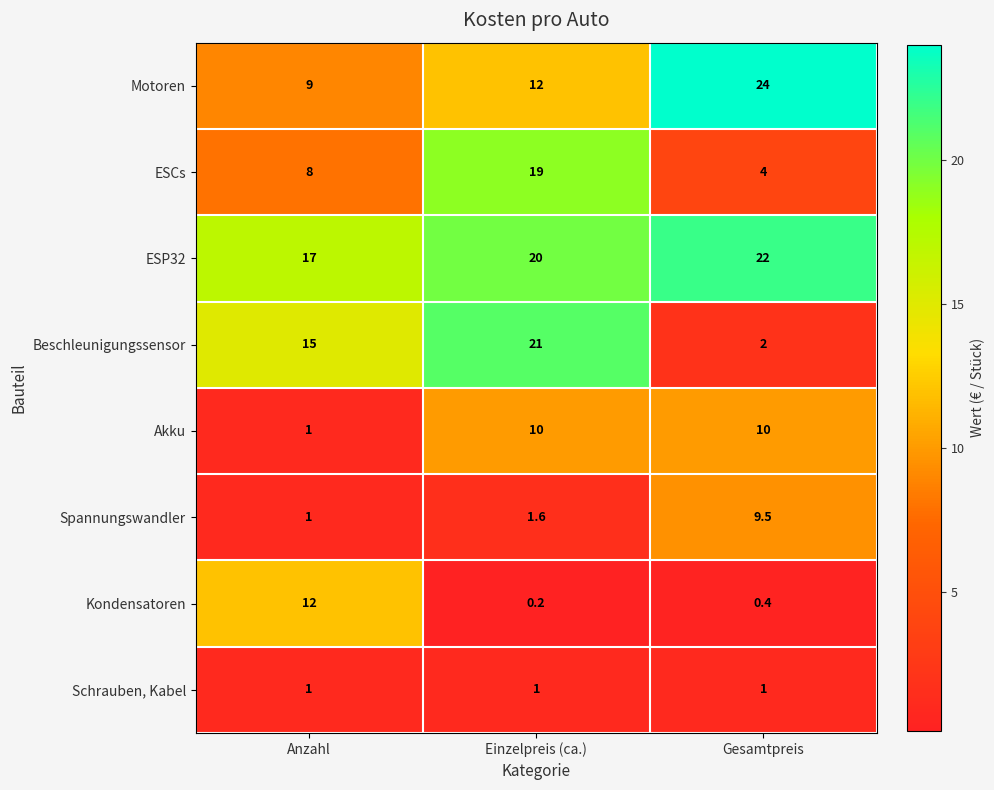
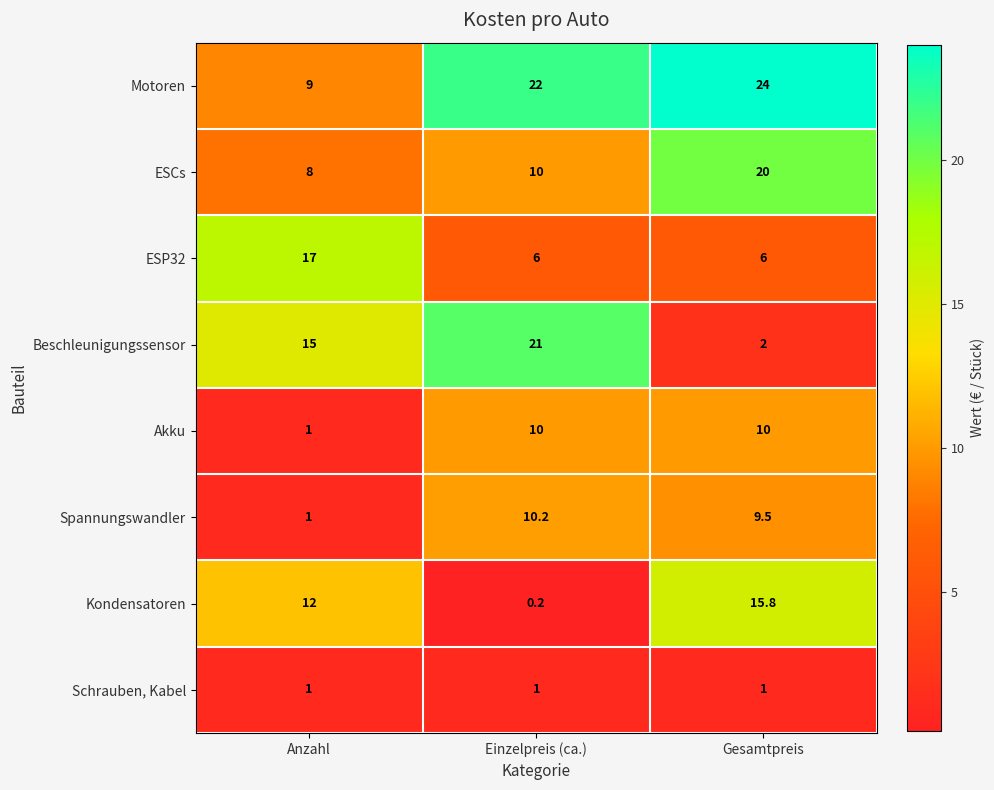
  {
    "Motoren": {
      "Anzahl": 9,
-     "Einzelpreis (ca.)": 12,
+     "Einzelpreis (ca.)": 22,
      "Gesamtpreis": 24
    },
    "ESCs": {
      "Anzahl": 8,
-     "Einzelpreis (ca.)": 19,
-     "Gesamtpreis": 4
+     "Einzelpreis (ca.)": 10,
+     "Gesamtpreis": 20
    },
    "ESP32": {
      "Anzahl": 17,
-     "Einzelpreis (ca.)": 20,
-     "Gesamtpreis": 22
+     "Einzelpreis (ca.)": 6,
+     "Gesamtpreis": 6
    },
    "Beschleunigungssensor": {
      "Anzahl": 15,
      "Einzelpreis (ca.)": 21,
      "Gesamtpreis": 2
    },
    "Akku": {
      "Anzahl": 1,
      "Einzelpreis (ca.)": 10,
      "Gesamtpreis": 10
    },
    "Spannungswandler": {
      "Anzahl": 1,
-     "Einzelpreis (ca.)": 1.6,
+     "Einzelpreis (ca.)": 10.2,
      "Gesamtpreis": 9.5
    },
    "Kondensatoren": {
      "Anzahl": 12,
      "Einzelpreis (ca.)": 0.2,
-     "Gesamtpreis": 0.4
+     "Gesamtpreis": 15.8
    },
    "Schrauben, Kabel": {
      "Anzahl": 1,
      "Einzelpreis (ca.)": 1,
      "Gesamtpreis": 1
    }
  }
